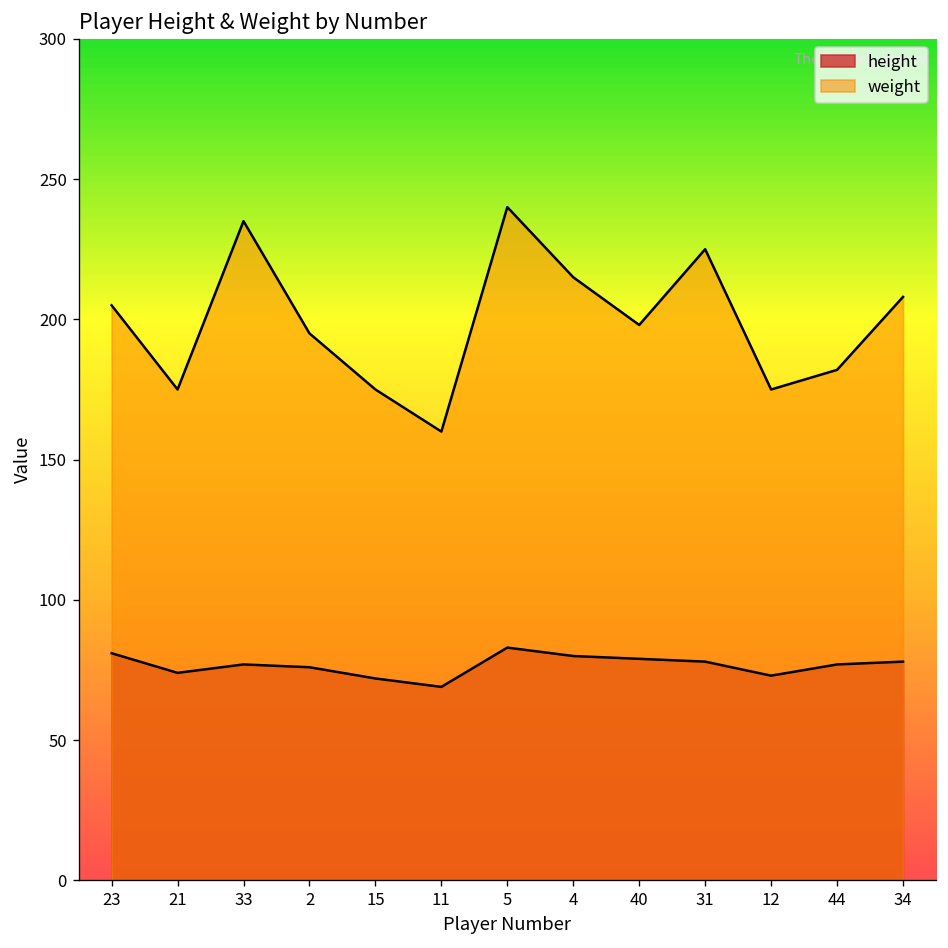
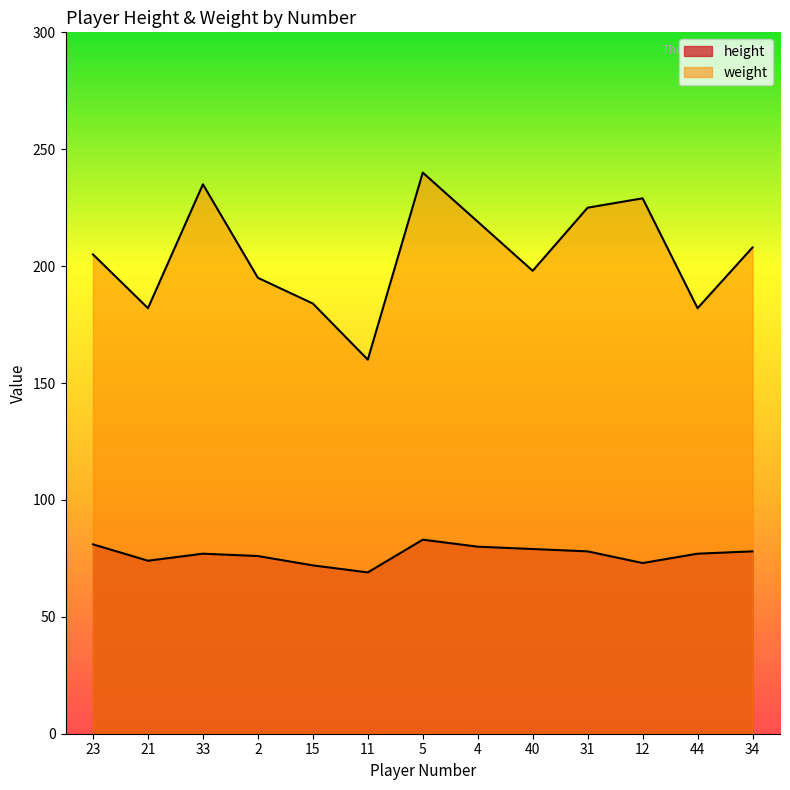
  {
    "height": {
      "23": 81,
      "21": 74,
      "33": 77,
      "2": 76,
      "15": 72,
      "11": 69,
      "5": 83,
      "4": 80,
      "40": 79,
      "31": 78,
      "12": 73,
      "44": 77,
      "34": 78
    },
    "weight": {
      "23": 205,
-     "21": 175,
+     "21": 182,
      "33": 235,
      "2": 195,
-     "15": 175,
+     "15": 184,
      "11": 160,
      "5": 240,
-     "4": 215,
+     "4": 219,
      "40": 198,
      "31": 225,
-     "12": 175,
+     "12": 229,
      "44": 182,
      "34": 208
    }
  }
